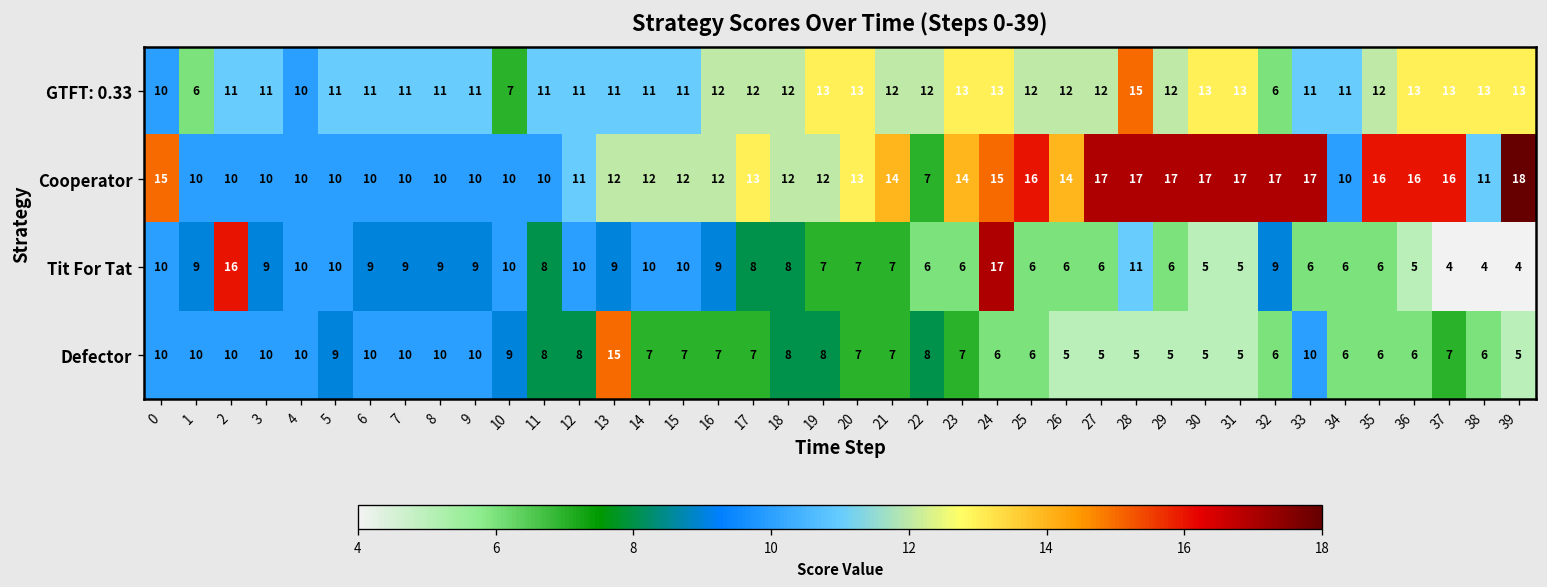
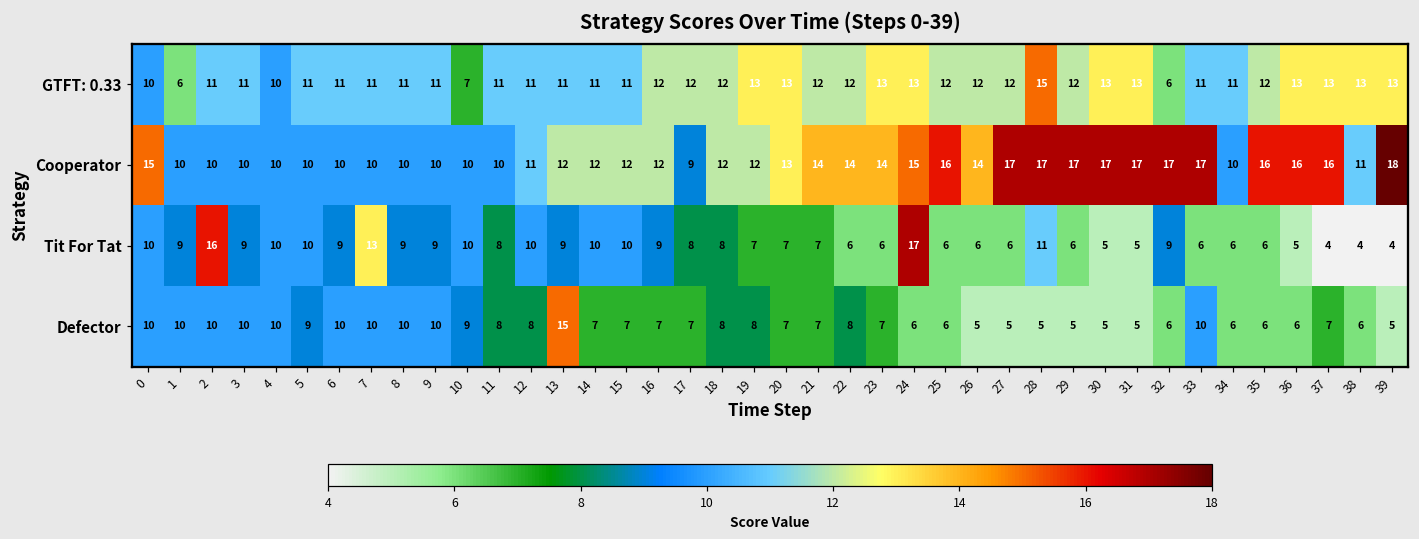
  {
    "GTFT: 0.33": {
      "0": 10,
      "1": 6,
      "2": 11,
      "3": 11,
      "4": 10,
      "5": 11,
      "6": 11,
      "7": 11,
      "8": 11,
      "9": 11,
      "10": 7,
      "11": 11,
      "12": 11,
      "13": 11,
      "14": 11,
      "15": 11,
      "16": 12,
      "17": 12,
      "18": 12,
      "19": 13,
      "20": 13,
      "21": 12,
      "22": 12,
      "23": 13,
      "24": 13,
      "25": 12,
      "26": 12,
      "27": 12,
      "28": 15,
      "29": 12,
      "30": 13,
      "31": 13,
      "32": 6,
      "33": 11,
      "34": 11,
      "35": 12,
      "36": 13,
      "37": 13,
      "38": 13,
      "39": 13
    },
    "Cooperator": {
      "0": 15,
      "1": 10,
      "2": 10,
      "3": 10,
      "4": 10,
      "5": 10,
      "6": 10,
      "7": 10,
      "8": 10,
      "9": 10,
      "10": 10,
      "11": 10,
      "12": 11,
      "13": 12,
      "14": 12,
      "15": 12,
      "16": 12,
-     "17": 13,
+     "17": 9,
      "18": 12,
      "19": 12,
      "20": 13,
      "21": 14,
-     "22": 7,
+     "22": 14,
      "23": 14,
      "24": 15,
      "25": 16,
      "26": 14,
      "27": 17,
      "28": 17,
      "29": 17,
      "30": 17,
      "31": 17,
      "32": 17,
      "33": 17,
      "34": 10,
      "35": 16,
      "36": 16,
      "37": 16,
      "38": 11,
      "39": 18
    },
    "Tit For Tat": {
      "0": 10,
      "1": 9,
      "2": 16,
      "3": 9,
      "4": 10,
      "5": 10,
      "6": 9,
-     "7": 9,
+     "7": 13,
      "8": 9,
      "9": 9,
      "10": 10,
      "11": 8,
      "12": 10,
      "13": 9,
      "14": 10,
      "15": 10,
      "16": 9,
      "17": 8,
      "18": 8,
      "19": 7,
      "20": 7,
      "21": 7,
      "22": 6,
      "23": 6,
      "24": 17,
      "25": 6,
      "26": 6,
      "27": 6,
      "28": 11,
      "29": 6,
      "30": 5,
      "31": 5,
      "32": 9,
      "33": 6,
      "34": 6,
      "35": 6,
      "36": 5,
      "37": 4,
      "38": 4,
      "39": 4
    },
    "Defector": {
      "0": 10,
      "1": 10,
      "2": 10,
      "3": 10,
      "4": 10,
      "5": 9,
      "6": 10,
      "7": 10,
      "8": 10,
      "9": 10,
      "10": 9,
      "11": 8,
      "12": 8,
      "13": 15,
      "14": 7,
      "15": 7,
      "16": 7,
      "17": 7,
      "18": 8,
      "19": 8,
      "20": 7,
      "21": 7,
      "22": 8,
      "23": 7,
      "24": 6,
      "25": 6,
      "26": 5,
      "27": 5,
      "28": 5,
      "29": 5,
      "30": 5,
      "31": 5,
      "32": 6,
      "33": 10,
      "34": 6,
      "35": 6,
      "36": 6,
      "37": 7,
      "38": 6,
      "39": 5
    }
  }
